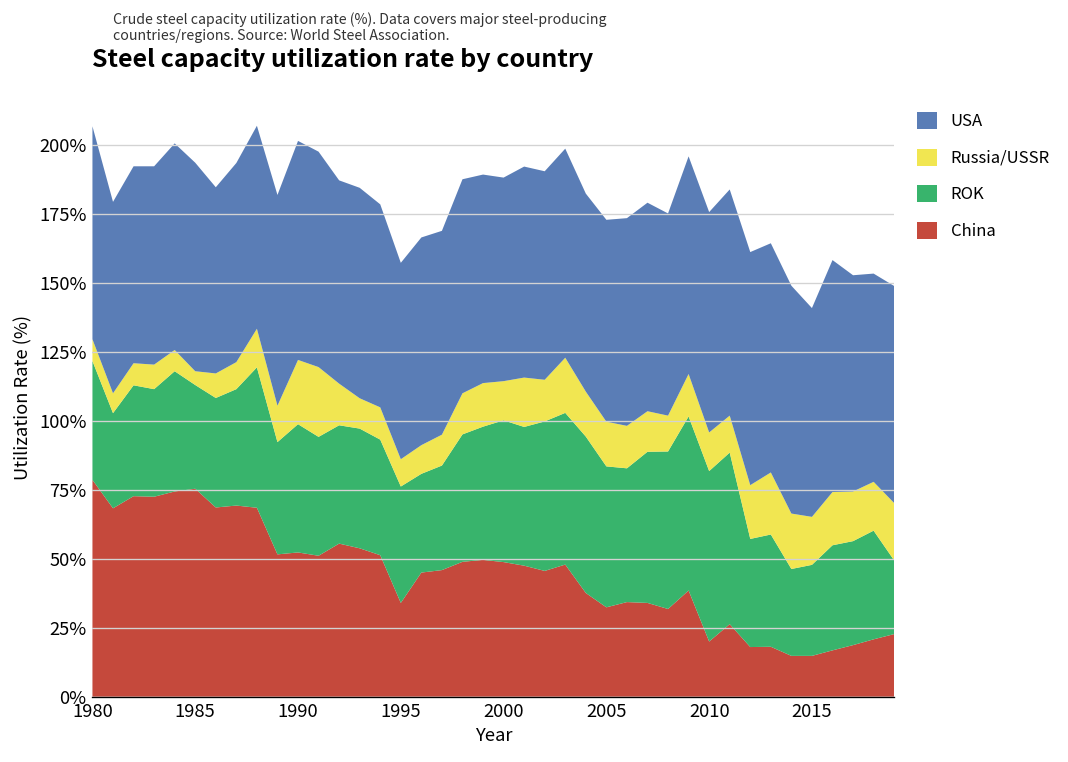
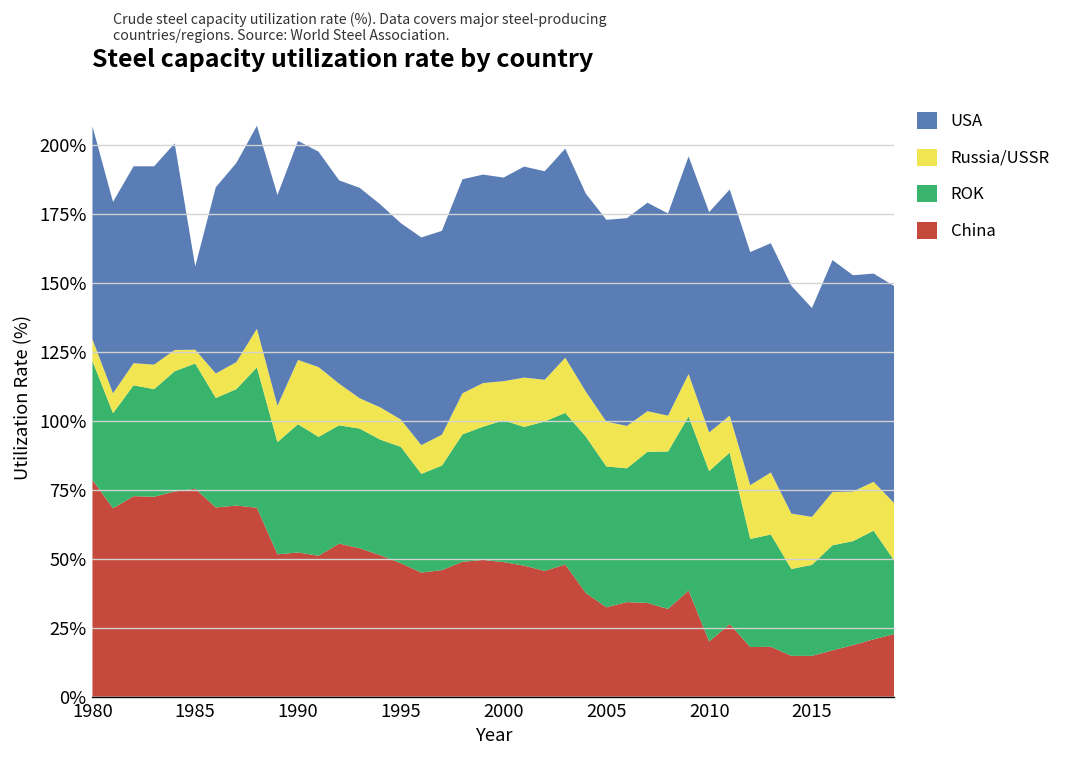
  {
    "China": {
      "1980": "79%",
      "1985": "75%",
      "1990": "52%",
-     "1995": "34%",
+     "1995": "48%",
      "2000": "49%",
      "2005": "32%",
      "2010": "20%",
      "2015": "15%"
    },
    "ROK": {
      "1980": "43%",
-     "1985": "38%",
+     "1985": "45%",
      "1990": "47%",
      "1995": "42%",
      "2000": "51%",
      "2005": "51%",
      "2010": "62%",
      "2015": "33%"
    },
    "Russia/USSR": {
      "1980": "8%",
      "1985": "5%",
      "1990": "23%",
      "1995": "10%",
      "2000": "14%",
      "2005": "16%",
      "2010": "14%",
      "2015": "17%"
    },
    "USA": {
      "1980": "77%",
-     "1985": "76%",
+     "1985": "30%",
      "1990": "79%",
      "1995": "71%",
      "2000": "74%",
      "2005": "73%",
      "2010": "80%",
      "2015": "76%"
    }
  }
